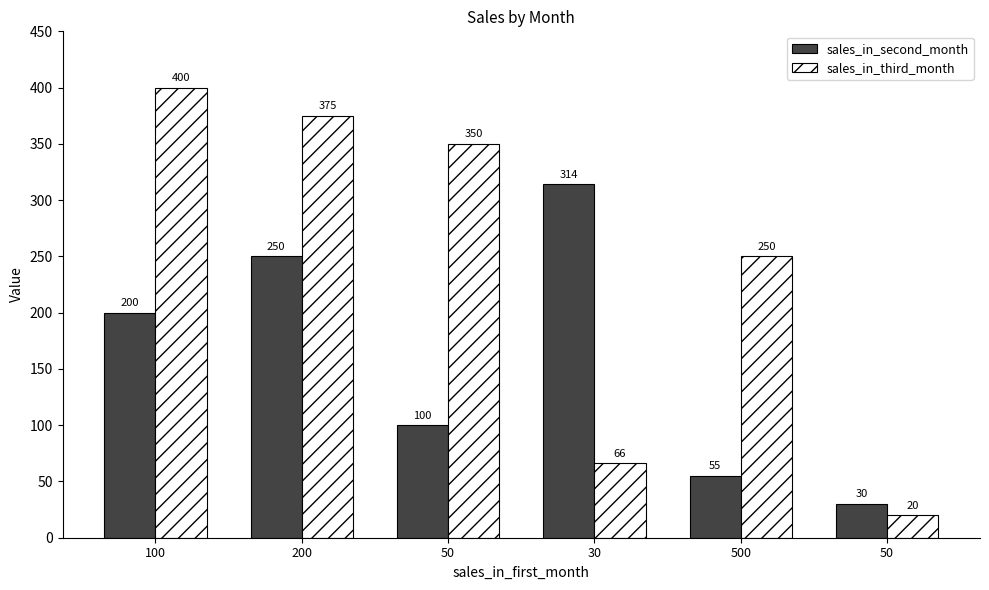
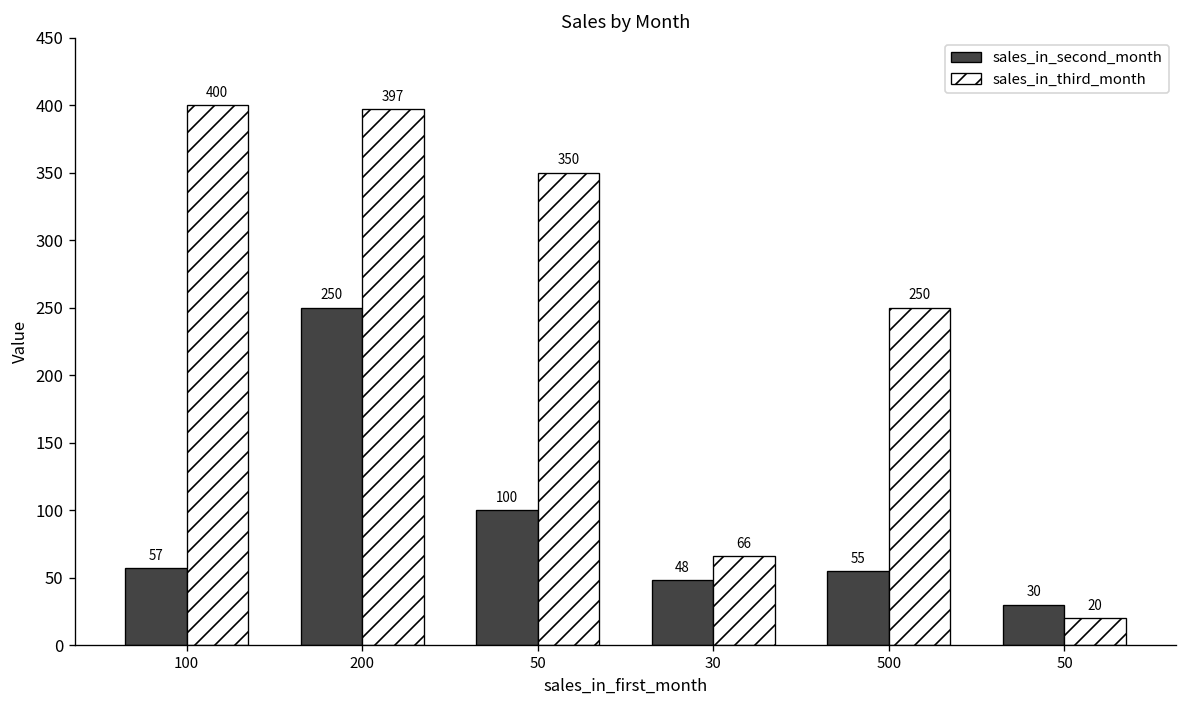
  {
    "sales_in_second_month": {
-     "100": 200,
+     "100": 57,
      "200": 250,
-     "30": 314,
+     "30": 48,
      "500": 55
    },
    "sales_in_third_month": {
      "100": 400,
-     "200": 375,
+     "200": 397,
      "30": 66,
      "500": 250
    }
  }
